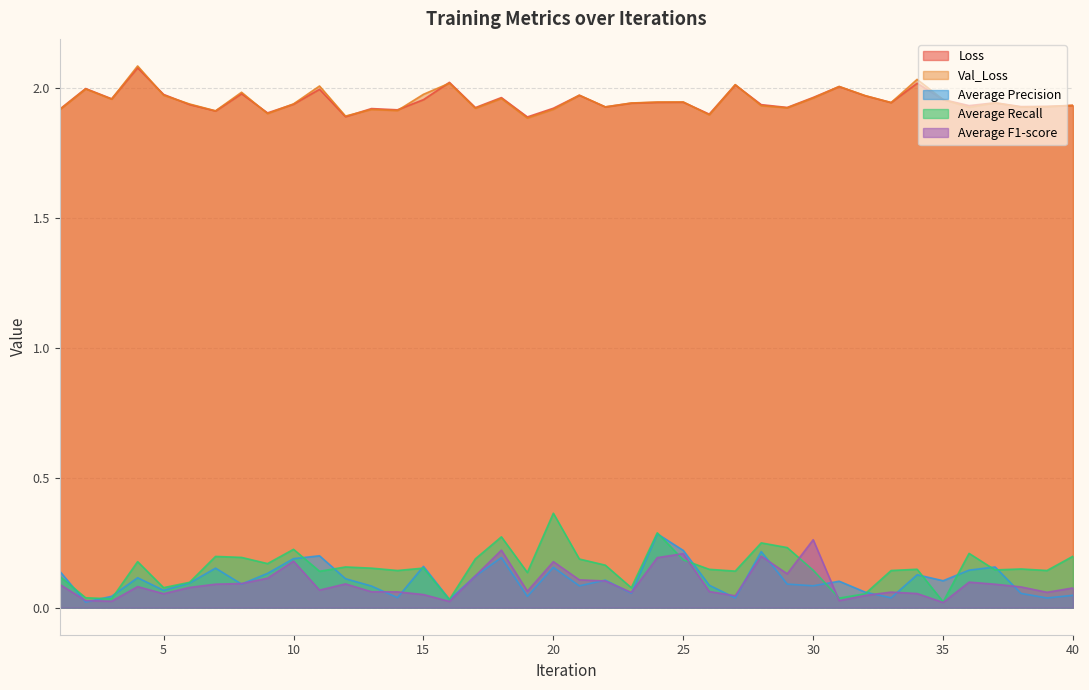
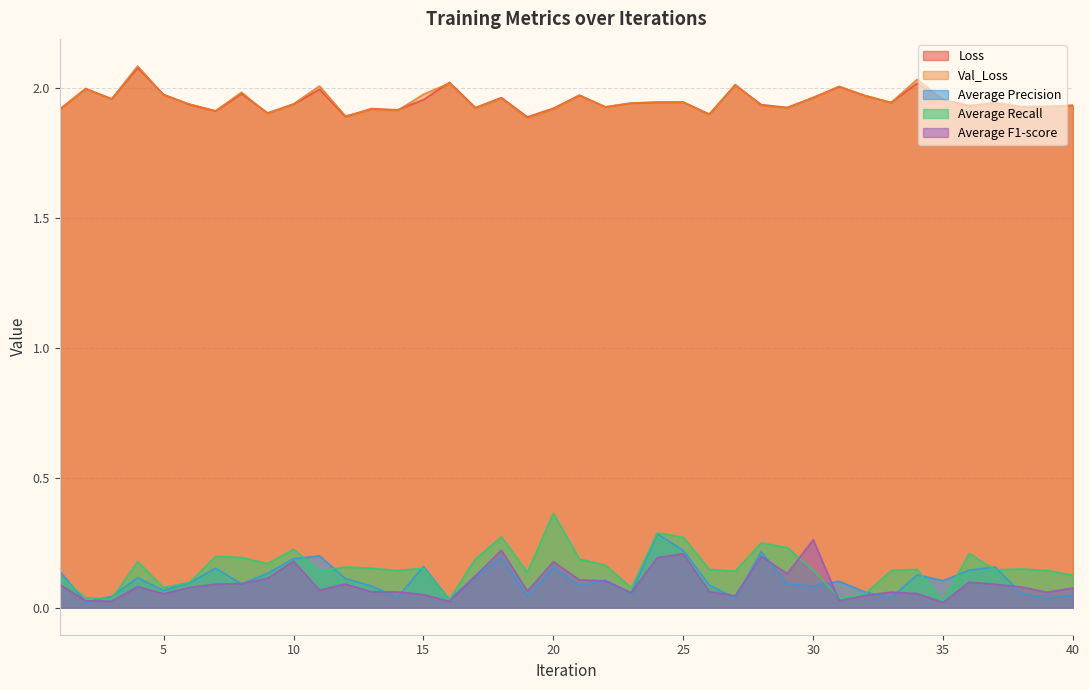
  {
    "Average Precision": {
      "5": 0.07,
      "20": 0.15,
      "25": 0.22,
      "30": 0.08,
      "35": 0.10,
      "40": 0.05
    },
    "Average Recall": {
      "5": 0.08,
      "10": 0.22,
      "20": 0.36,
-     "25": 0.18,
+     "25": 0.27,
      "30": 0.14,
-     "40": 0.20
+     "40": 0.12
    },
    "Average F1-score": {
      "5": 0.05,
      "15": 0.05,
      "20": 0.18,
      "25": 0.21,
      "30": 0.26,
      "40": 0.08
    }
  }
